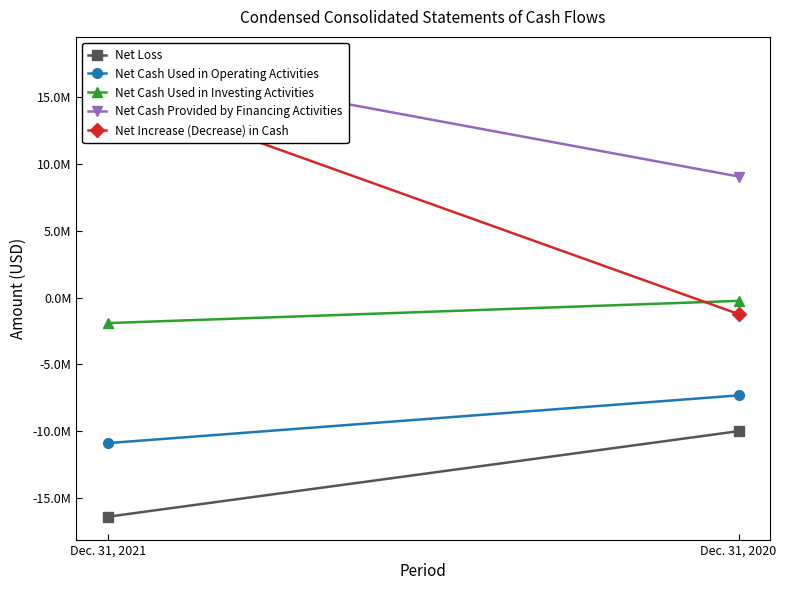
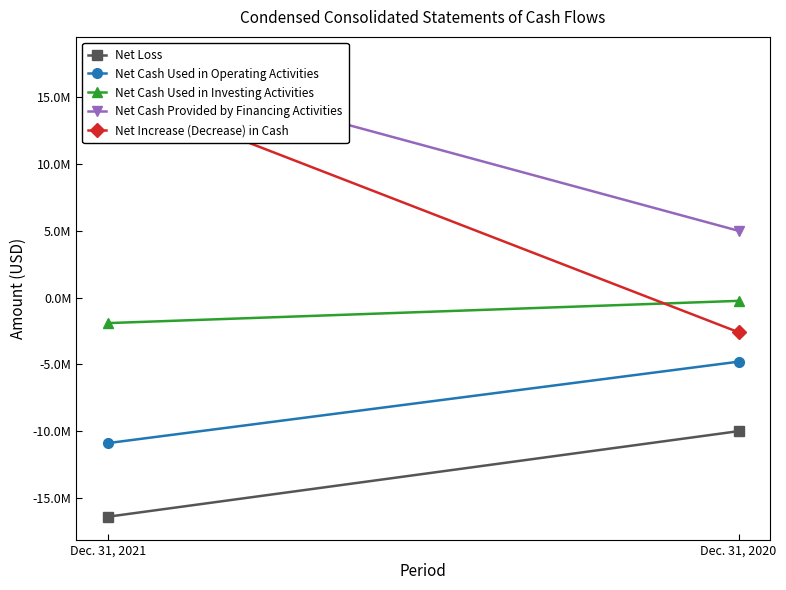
  {
    "Net Loss": {
      "Dec. 31, 2021": -16400000,
      "Dec. 31, 2020": -10000000
    },
    "Net Cash Used in Operating Activities": {
      "Dec. 31, 2021": -10900000,
-     "Dec. 31, 2020": -7300000
+     "Dec. 31, 2020": -4800000
    },
    "Net Cash Used in Investing Activities": {
      "Dec. 31, 2021": -1900000,
      "Dec. 31, 2020": -200000
    },
    "Net Cash Provided by Financing Activities": {
-     "Dec. 31, 2020": 9100000
+     "Dec. 31, 2020": 5000000
    },
    "Net Increase (Decrease) in Cash": {
-     "Dec. 31, 2020": -1200000
+     "Dec. 31, 2020": -2600000
    }
  }
